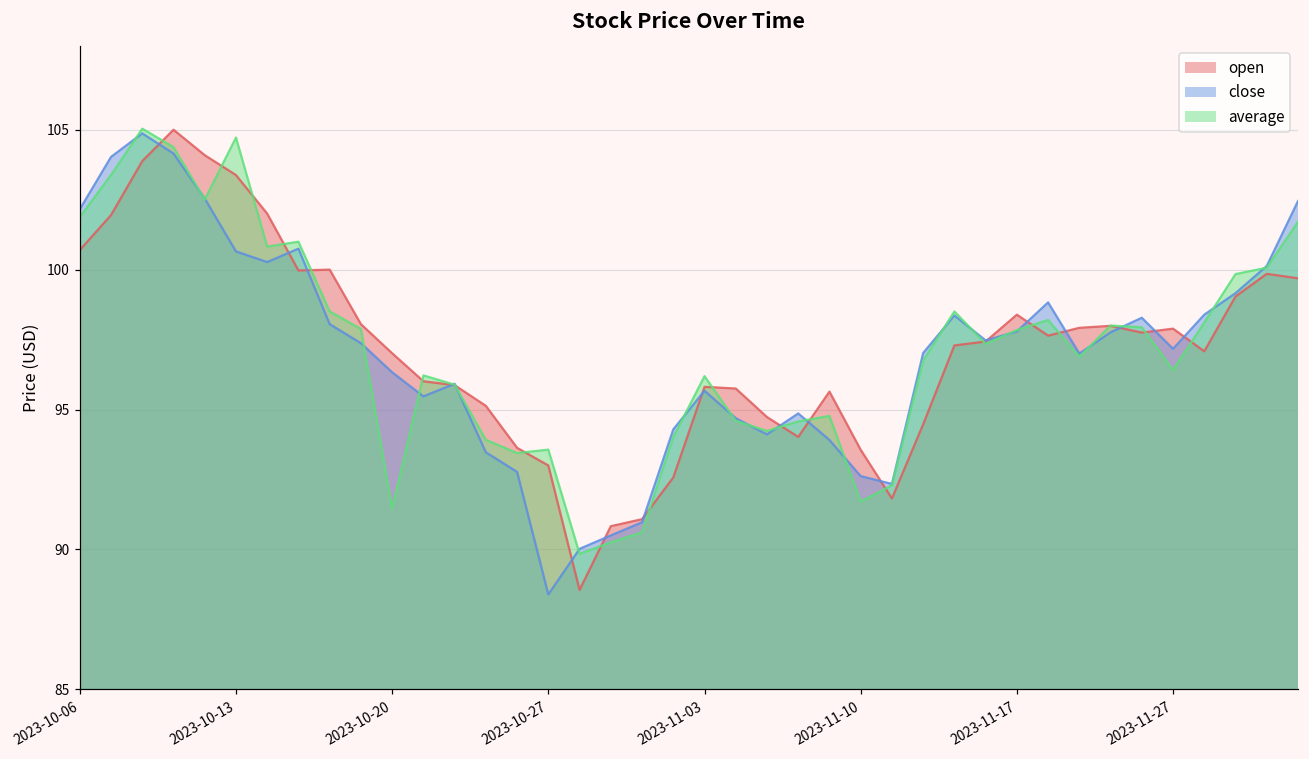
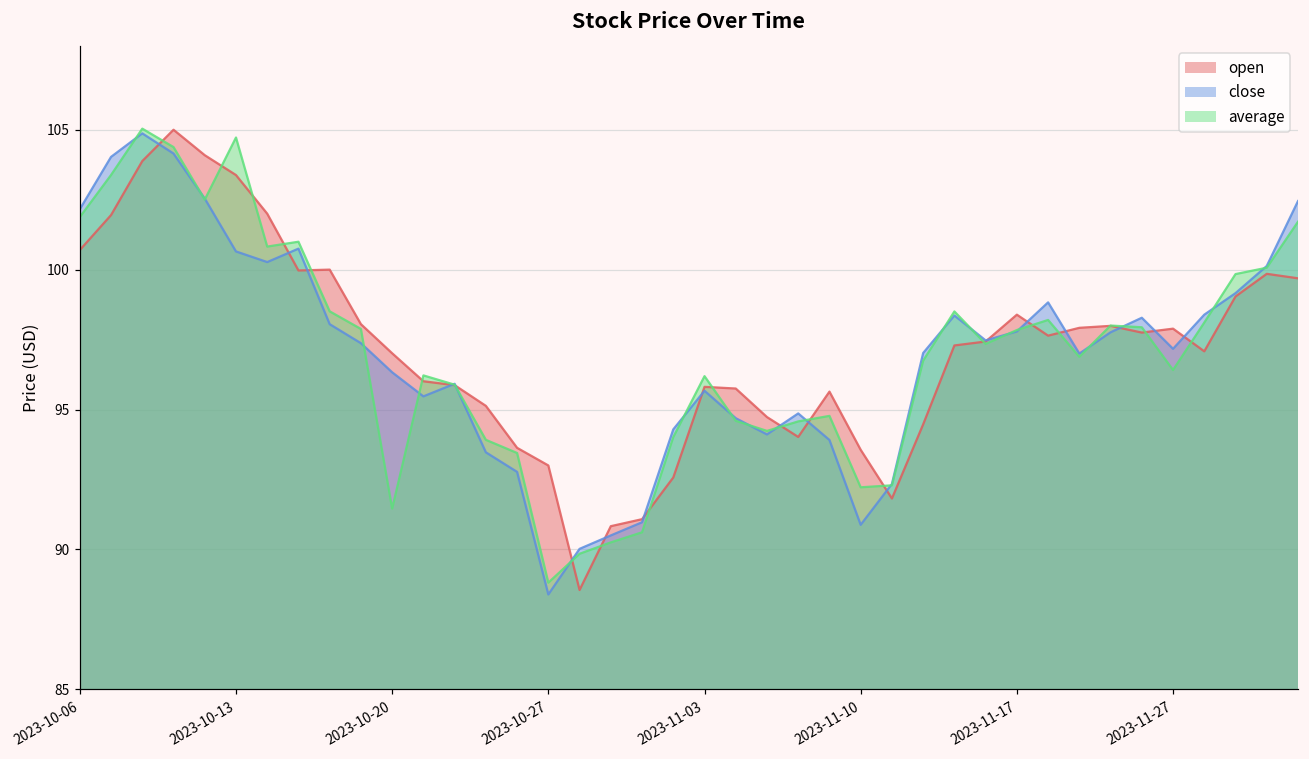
  {
    "open": {
      "2023-10-06": 100.7,
      "2023-10-13": 103.4,
      "2023-10-20": 97.0,
      "2023-10-27": 93.0,
      "2023-11-03": 95.8,
      "2023-11-10": 93.6,
      "2023-11-17": 98.4,
      "2023-11-27": 97.9
    },
    "close": {
      "2023-10-06": 102.2,
      "2023-10-13": 100.7,
      "2023-10-20": 96.3,
      "2023-10-27": 88.4,
      "2023-11-03": 95.7,
-     "2023-11-10": 92.6,
+     "2023-11-10": 90.9,
      "2023-11-27": 97.2
    },
    "average": {
      "2023-10-06": 101.9,
      "2023-10-13": 104.7,
      "2023-10-20": 91.5,
-     "2023-10-27": 93.6,
+     "2023-10-27": 88.8,
      "2023-11-03": 96.2,
-     "2023-11-10": 91.7,
+     "2023-11-10": 92.2,
      "2023-11-27": 96.4
    }
  }
